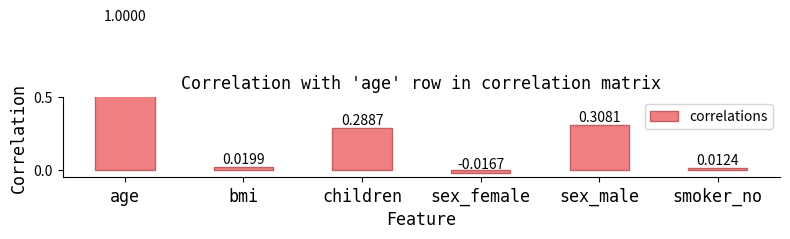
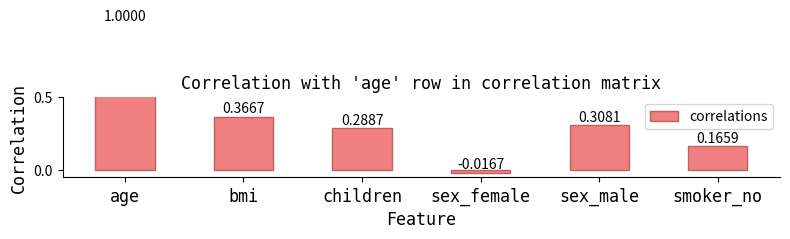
  {
-   "bmi": 0.0199,
+   "bmi": 0.3667,
    "children": 0.2887,
    "sex_female": -0.0167,
    "sex_male": 0.3081,
-   "smoker_no": 0.0124
+   "smoker_no": 0.1659
  }
